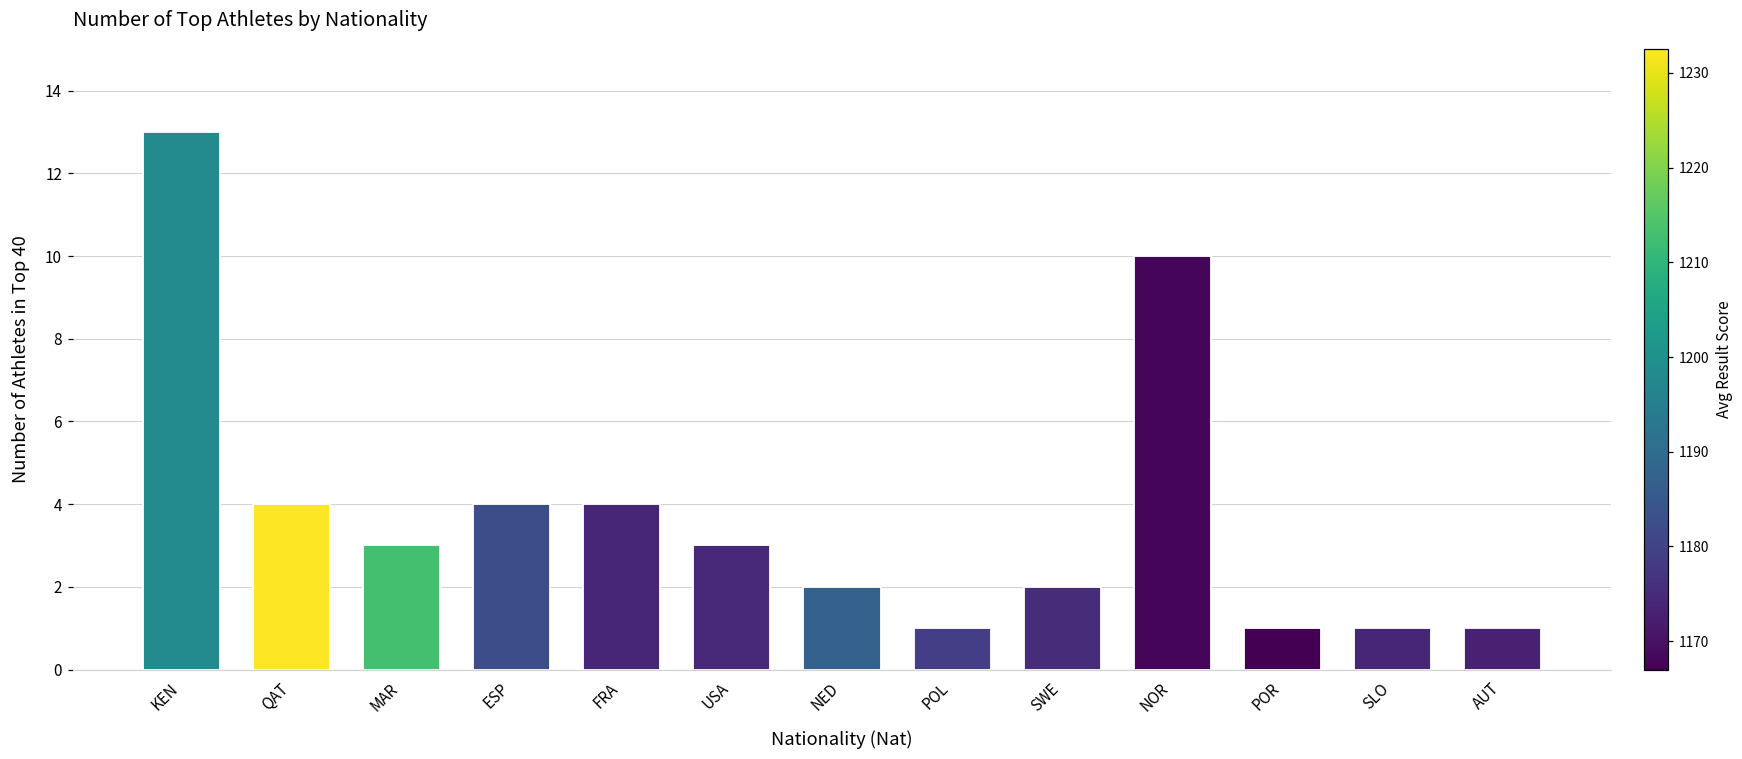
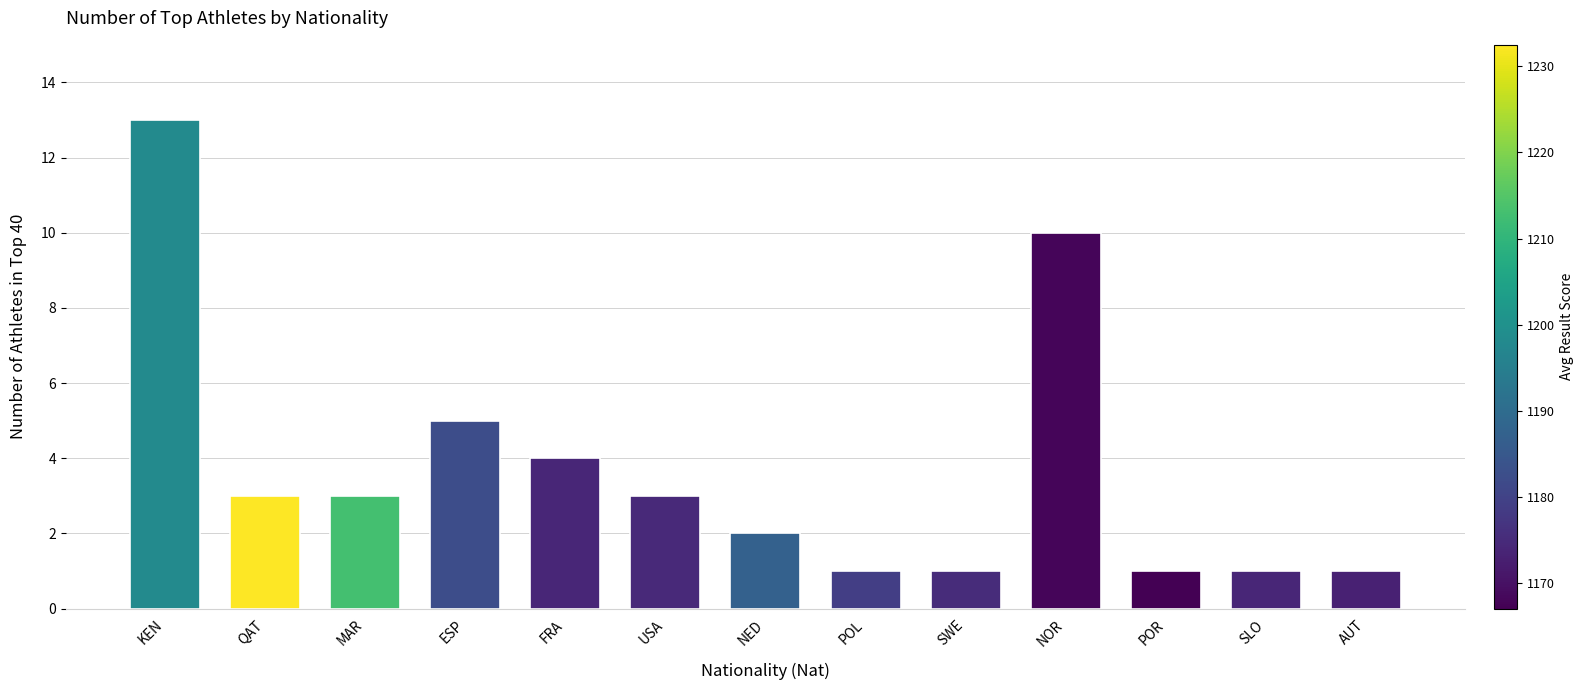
  {
    "KEN": 13,
-   "QAT": 4,
+   "QAT": 3,
    "MAR": 3,
-   "ESP": 4,
+   "ESP": 5,
    "FRA": 4,
    "USA": 3,
    "NED": 2,
    "POL": 1,
-   "SWE": 2,
+   "SWE": 1,
    "NOR": 10,
    "POR": 1,
    "SLO": 1,
    "AUT": 1
  }
